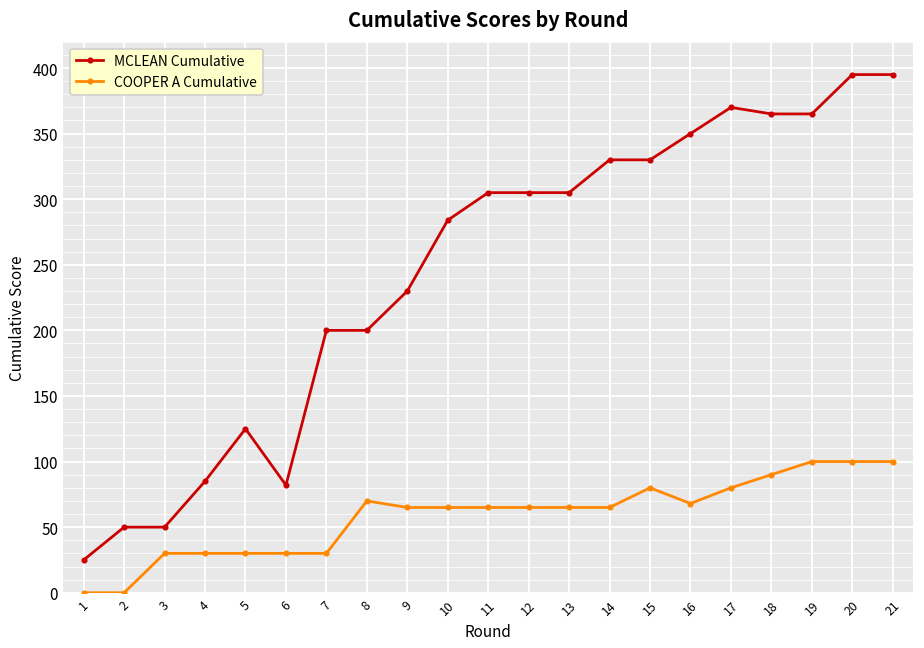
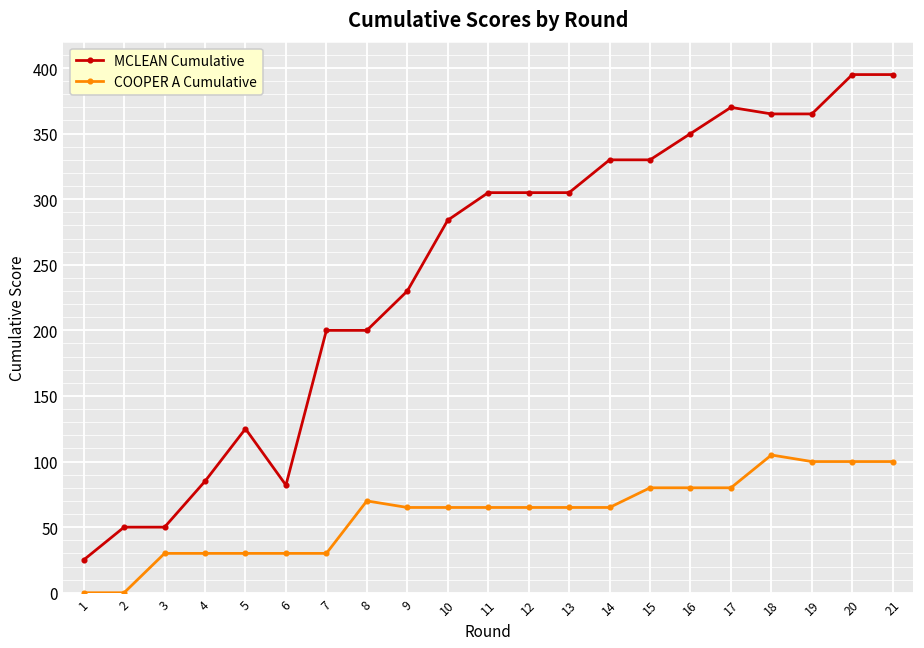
  {
    "MCLEAN Cumulative": {
      "1": 25,
      "2": 50,
      "3": 50,
      "4": 85,
      "5": 125,
      "6": 82,
      "7": 200,
      "8": 200,
      "9": 230,
      "10": 284,
      "11": 305,
      "12": 305,
      "13": 305,
      "14": 330,
      "15": 330,
      "16": 350,
      "17": 370,
      "18": 365,
      "19": 365,
      "20": 395,
      "21": 395
    },
    "COOPER A Cumulative": {
      "1": 0,
      "2": 0,
      "3": 30,
      "4": 30,
      "5": 30,
      "6": 30,
      "7": 30,
      "8": 70,
      "9": 65,
      "10": 65,
      "11": 65,
      "12": 65,
      "13": 65,
      "14": 65,
      "15": 80,
-     "16": 68,
+     "16": 80,
      "17": 80,
-     "18": 90,
+     "18": 105,
      "19": 100,
      "20": 100,
      "21": 100
    }
  }
